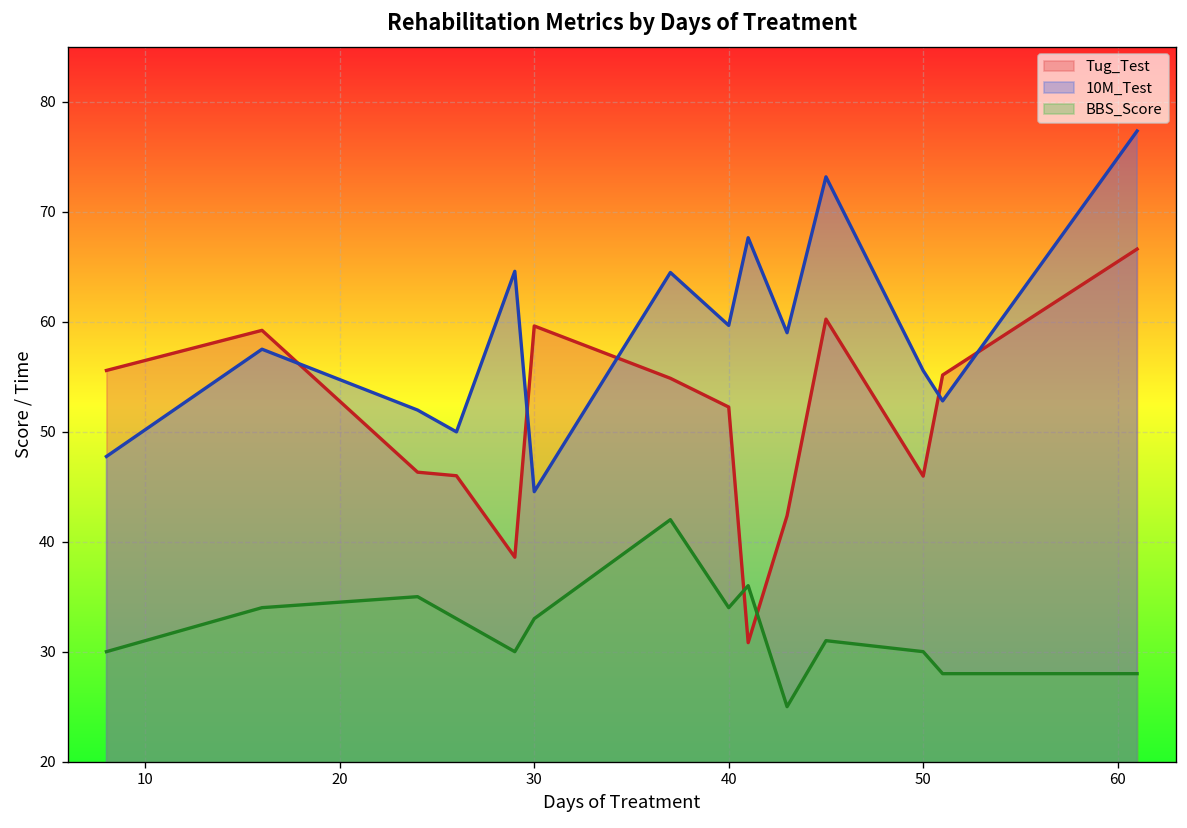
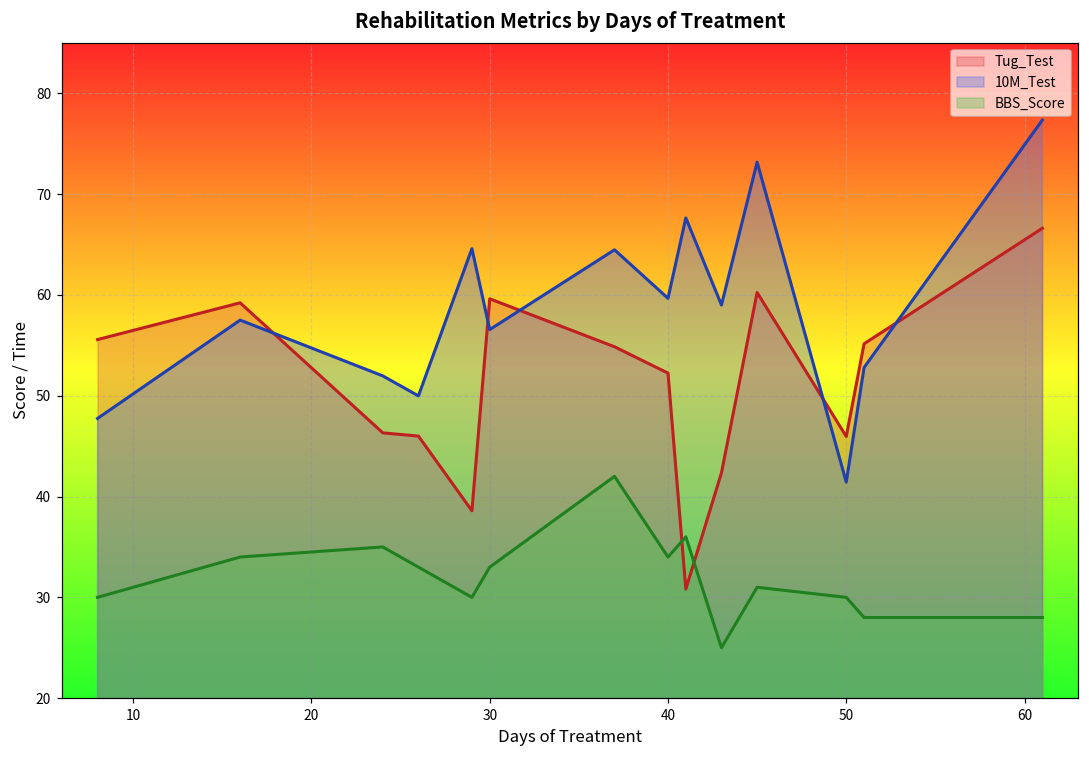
  {
    "Tug_Test": {
      "30": 60,
      "40": 52,
      "50": 46
    },
    "10M_Test": {
-     "30": 45,
+     "30": 57,
      "40": 60,
-     "50": 56
+     "50": 41
    },
    "BBS_Score": {
      "30": 33,
      "40": 34,
      "50": 30
    }
  }
